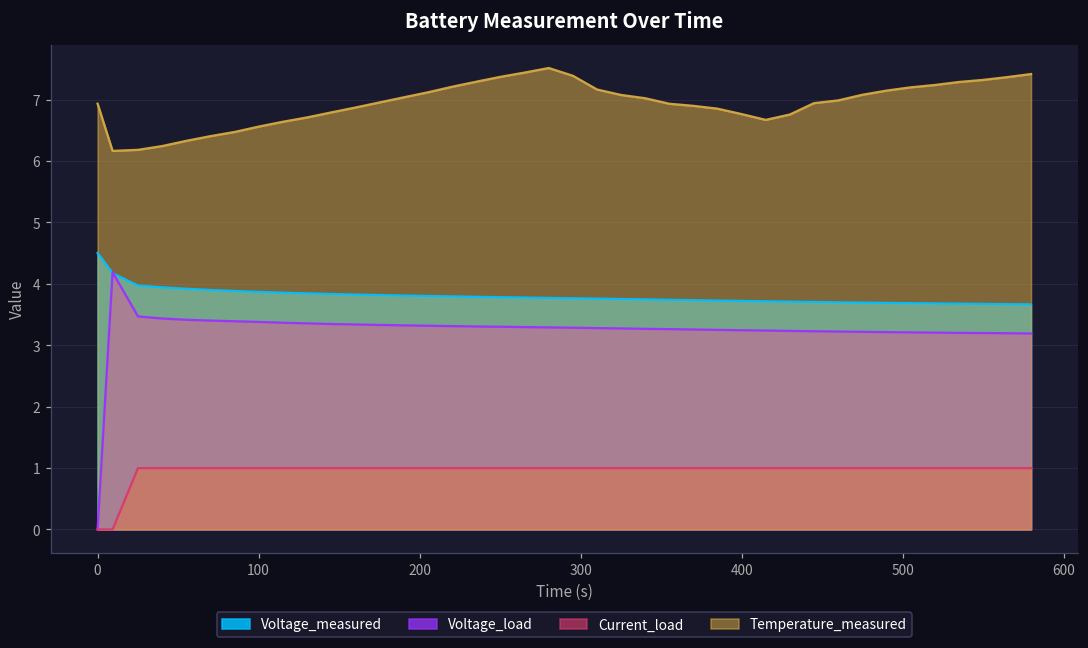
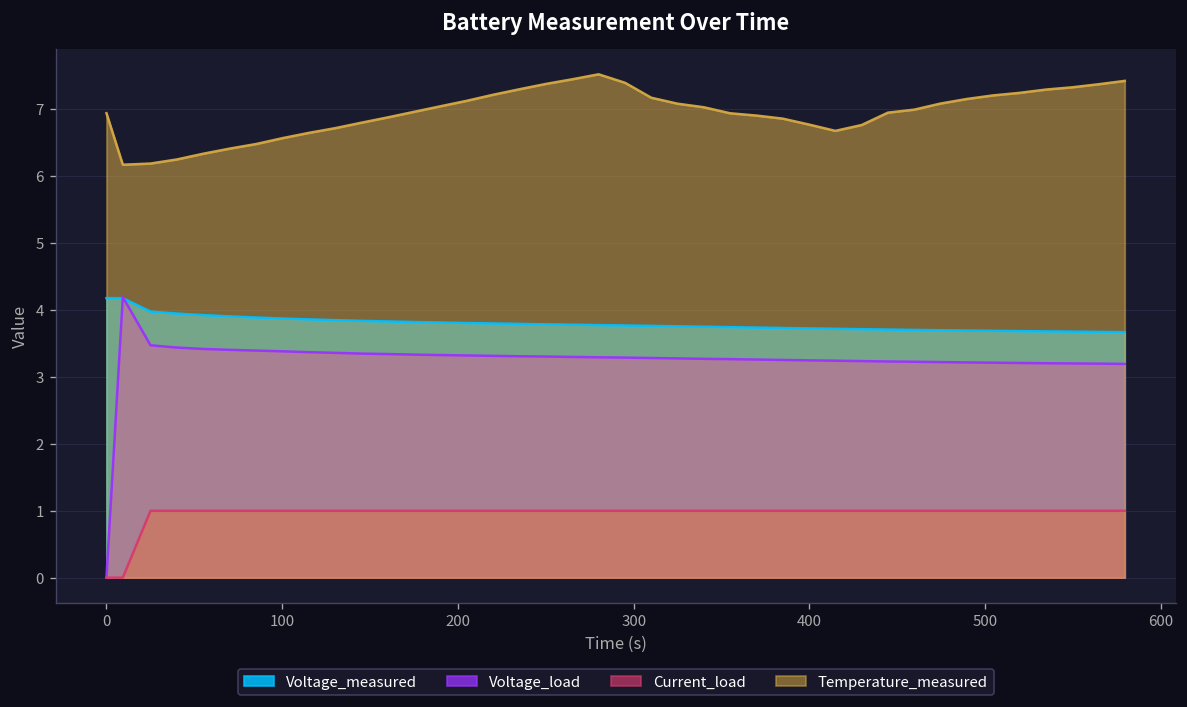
  {
    "Voltage_measured": {
-     "0": 4.5
+     "0": 4.2
    },
    "Temperature_measured": {
      "0": 6.9
    }
  }
